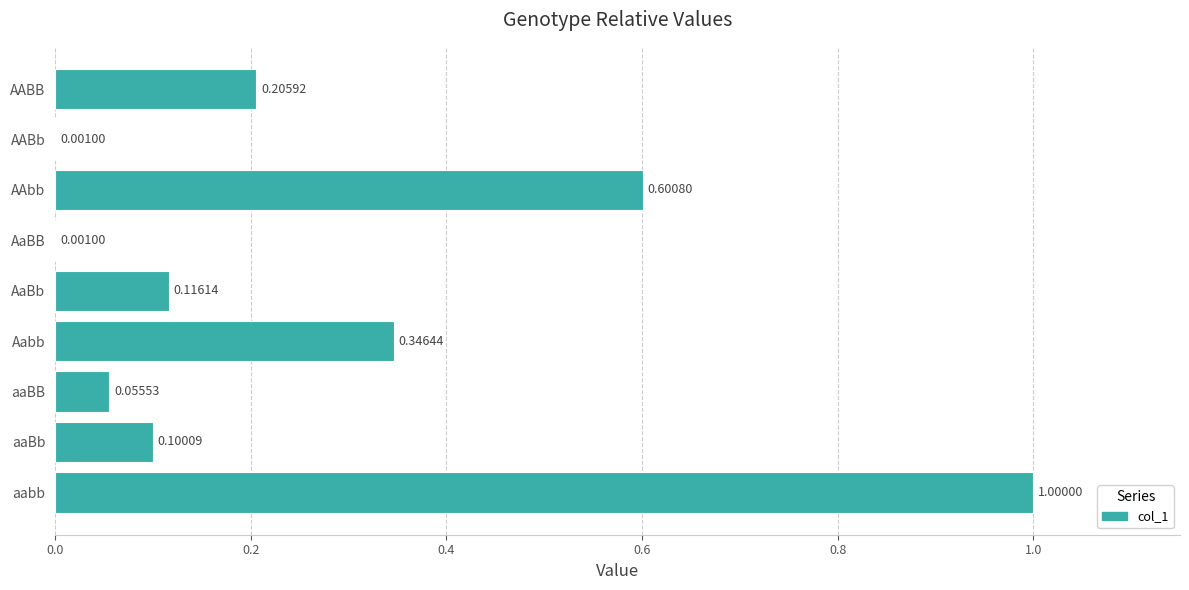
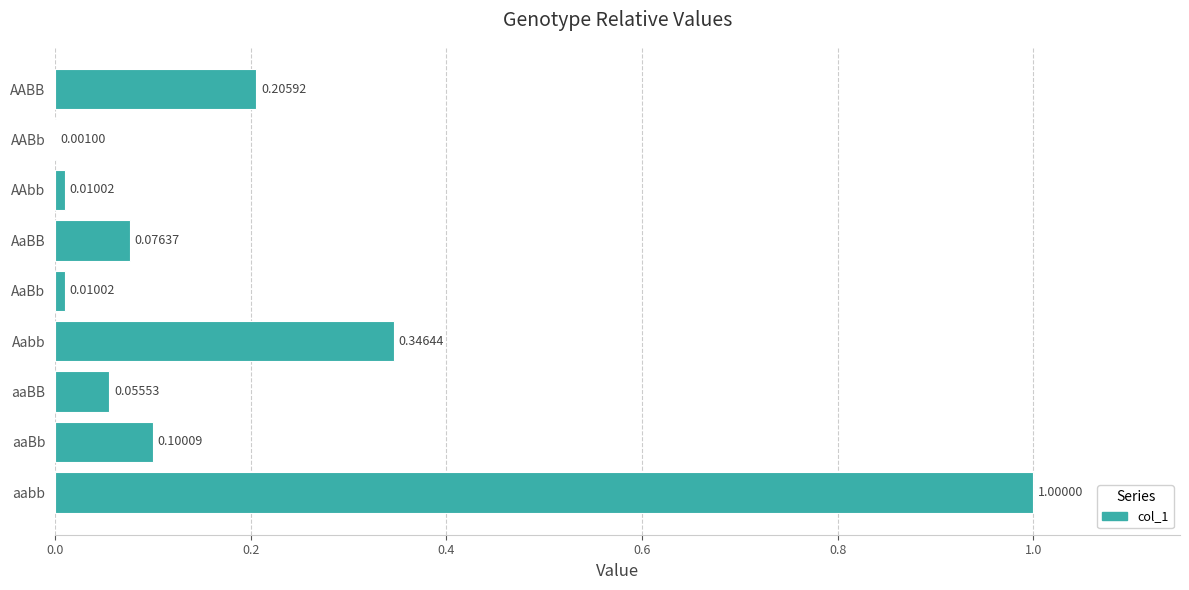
  {
    "AABB": 0.20592,
    "AABb": 0.00100,
-   "AAbb": 0.60080,
-   "AaBB": 0.00100,
-   "AaBb": 0.11614,
+   "AAbb": 0.01002,
+   "AaBB": 0.07637,
+   "AaBb": 0.01002,
    "Aabb": 0.34644,
    "aaBB": 0.05553,
    "aaBb": 0.10009,
    "aabb": 1.00000
  }
